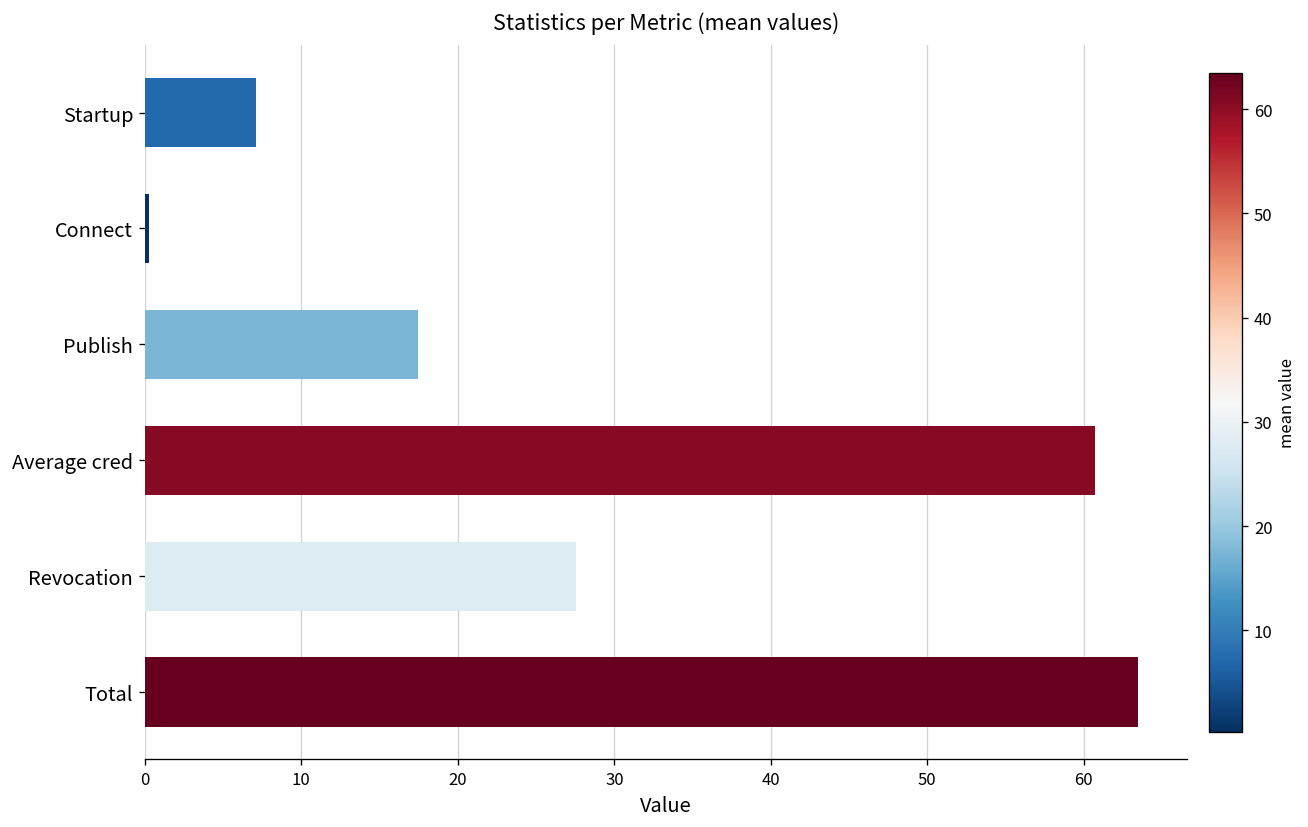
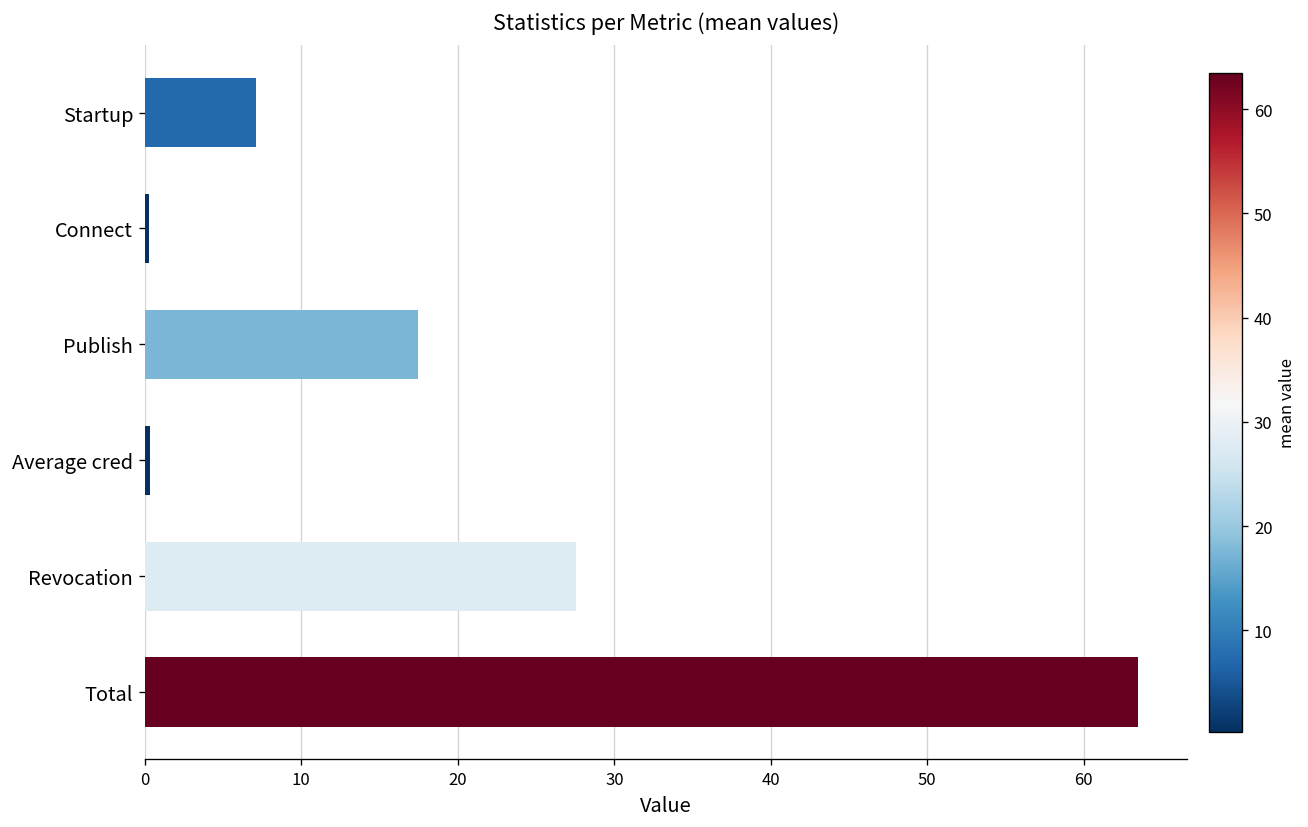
  {
    "Startup": 7.1,
    "Connect": 0.3,
    "Publish": 17.4,
-   "Average cred": 60.7,
+   "Average cred": 0.3,
    "Revocation": 27.6,
    "Total": 63.5
  }
